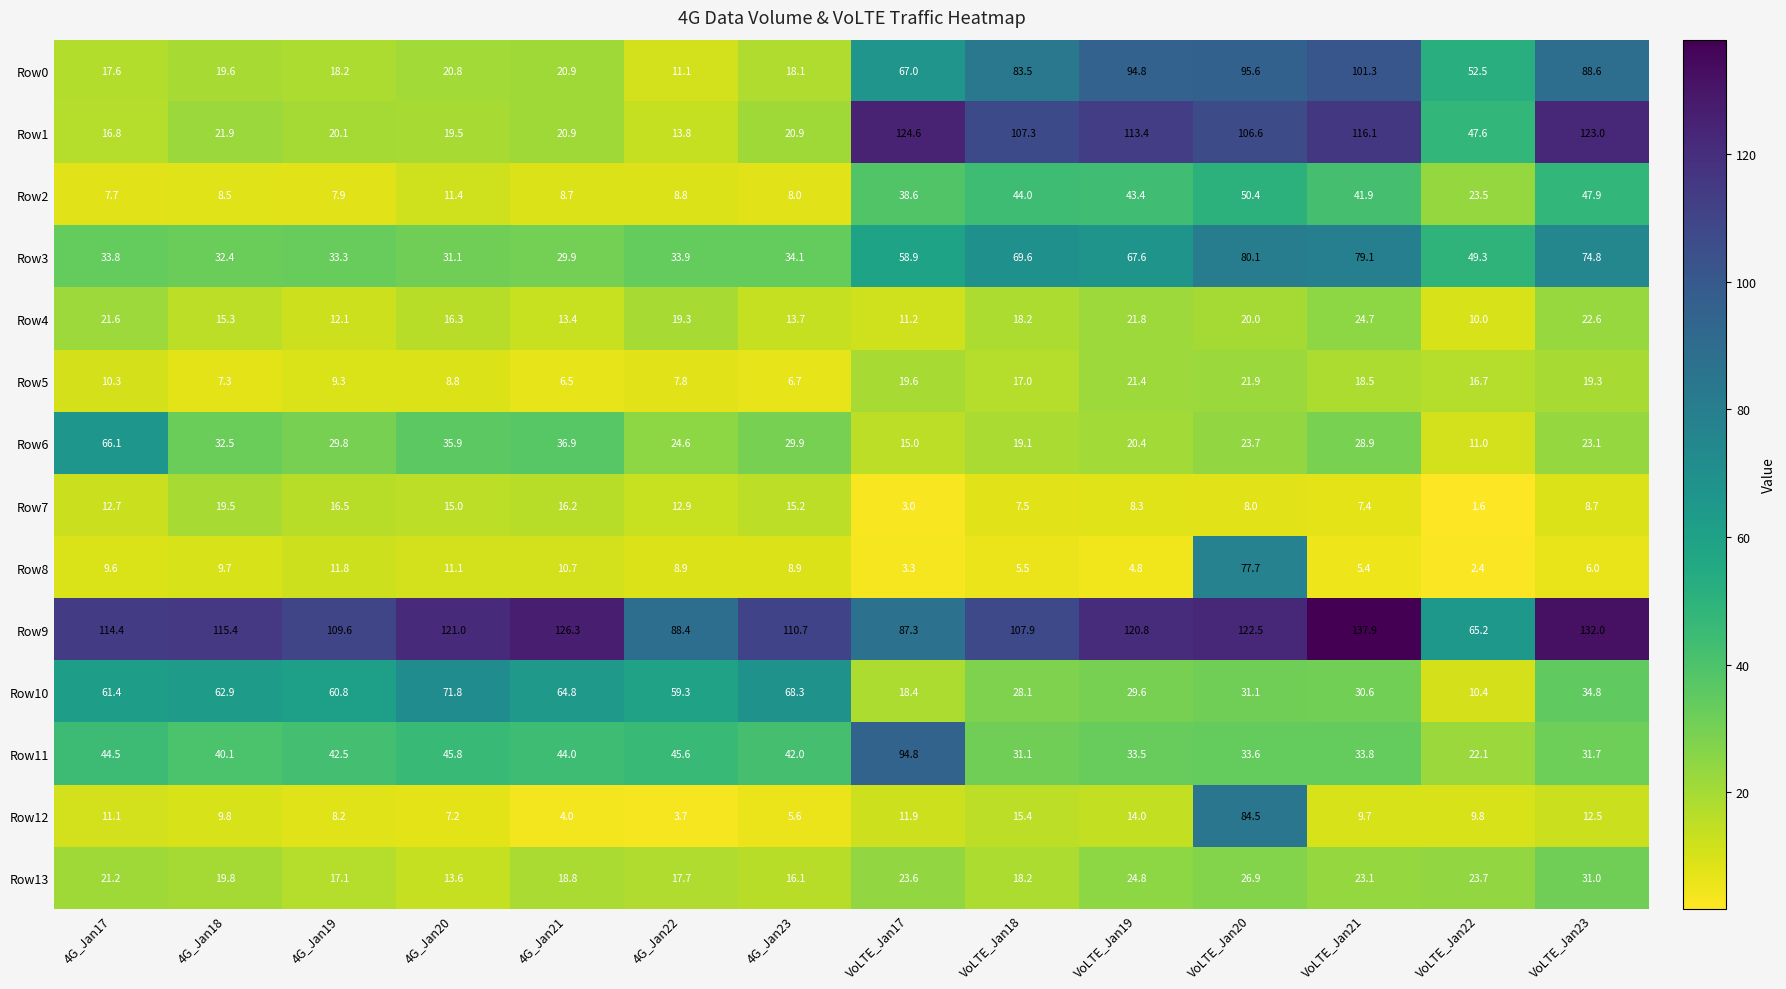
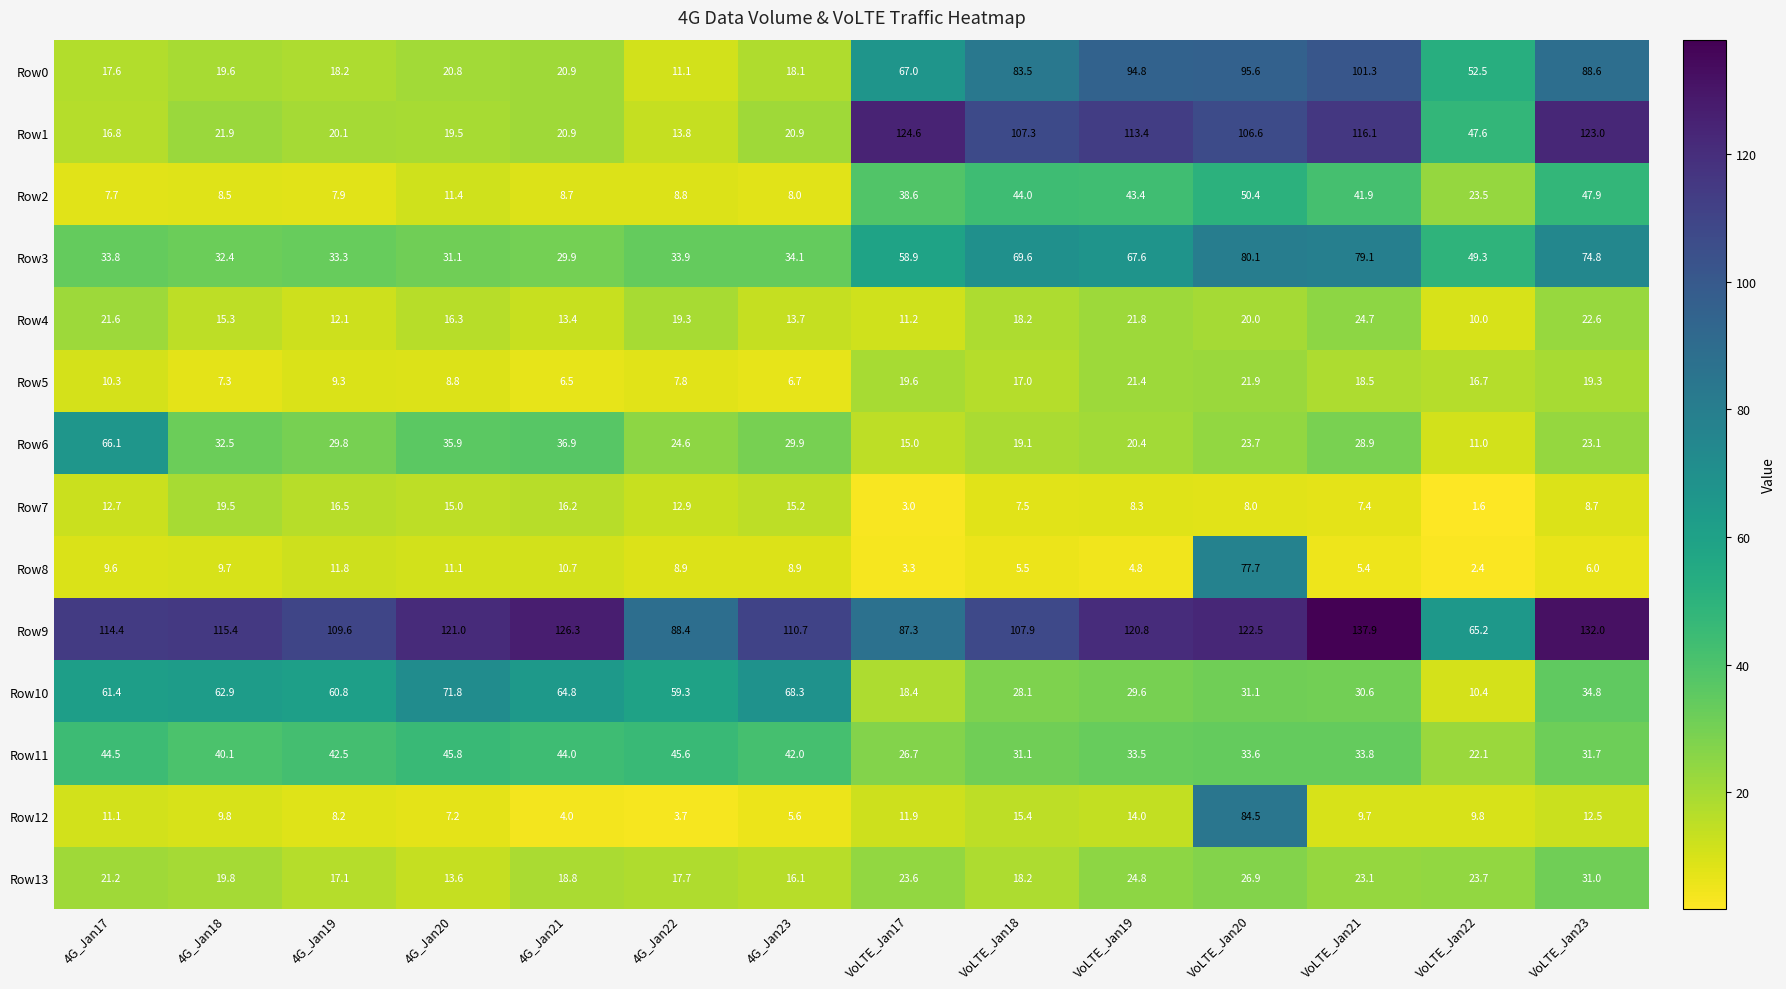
  {
    "Row0": {
      "4G_Jan17": 17.6,
      "4G_Jan18": 19.6,
      "4G_Jan19": 18.2,
      "4G_Jan20": 20.8,
      "4G_Jan21": 20.9,
      "4G_Jan22": 11.1,
      "4G_Jan23": 18.1,
      "VoLTE_Jan17": 67.0,
      "VoLTE_Jan18": 83.5,
      "VoLTE_Jan19": 94.8,
      "VoLTE_Jan20": 95.6,
      "VoLTE_Jan21": 101.3,
      "VoLTE_Jan22": 52.5,
      "VoLTE_Jan23": 88.6
    },
    "Row1": {
      "4G_Jan17": 16.8,
      "4G_Jan18": 21.9,
      "4G_Jan19": 20.1,
      "4G_Jan20": 19.5,
      "4G_Jan21": 20.9,
      "4G_Jan22": 13.8,
      "4G_Jan23": 20.9,
      "VoLTE_Jan17": 124.6,
      "VoLTE_Jan18": 107.3,
      "VoLTE_Jan19": 113.4,
      "VoLTE_Jan20": 106.6,
      "VoLTE_Jan21": 116.1,
      "VoLTE_Jan22": 47.6,
      "VoLTE_Jan23": 123.0
    },
    "Row2": {
      "4G_Jan17": 7.7,
      "4G_Jan18": 8.5,
      "4G_Jan19": 7.9,
      "4G_Jan20": 11.4,
      "4G_Jan21": 8.7,
      "4G_Jan22": 8.8,
      "4G_Jan23": 8.0,
      "VoLTE_Jan17": 38.6,
      "VoLTE_Jan18": 44.0,
      "VoLTE_Jan19": 43.4,
      "VoLTE_Jan20": 50.4,
      "VoLTE_Jan21": 41.9,
      "VoLTE_Jan22": 23.5,
      "VoLTE_Jan23": 47.9
    },
    "Row3": {
      "4G_Jan17": 33.8,
      "4G_Jan18": 32.4,
      "4G_Jan19": 33.3,
      "4G_Jan20": 31.1,
      "4G_Jan21": 29.9,
      "4G_Jan22": 33.9,
      "4G_Jan23": 34.1,
      "VoLTE_Jan17": 58.9,
      "VoLTE_Jan18": 69.6,
      "VoLTE_Jan19": 67.6,
      "VoLTE_Jan20": 80.1,
      "VoLTE_Jan21": 79.1,
      "VoLTE_Jan22": 49.3,
      "VoLTE_Jan23": 74.8
    },
    "Row4": {
      "4G_Jan17": 21.6,
      "4G_Jan18": 15.3,
      "4G_Jan19": 12.1,
      "4G_Jan20": 16.3,
      "4G_Jan21": 13.4,
      "4G_Jan22": 19.3,
      "4G_Jan23": 13.7,
      "VoLTE_Jan17": 11.2,
      "VoLTE_Jan18": 18.2,
      "VoLTE_Jan19": 21.8,
      "VoLTE_Jan20": 20.0,
      "VoLTE_Jan21": 24.7,
      "VoLTE_Jan22": 10.0,
      "VoLTE_Jan23": 22.6
    },
    "Row5": {
      "4G_Jan17": 10.3,
      "4G_Jan18": 7.3,
      "4G_Jan19": 9.3,
      "4G_Jan20": 8.8,
      "4G_Jan21": 6.5,
      "4G_Jan22": 7.8,
      "4G_Jan23": 6.7,
      "VoLTE_Jan17": 19.6,
      "VoLTE_Jan18": 17.0,
      "VoLTE_Jan19": 21.4,
      "VoLTE_Jan20": 21.9,
      "VoLTE_Jan21": 18.5,
      "VoLTE_Jan22": 16.7,
      "VoLTE_Jan23": 19.3
    },
    "Row6": {
      "4G_Jan17": 66.1,
      "4G_Jan18": 32.5,
      "4G_Jan19": 29.8,
      "4G_Jan20": 35.9,
      "4G_Jan21": 36.9,
      "4G_Jan22": 24.6,
      "4G_Jan23": 29.9,
      "VoLTE_Jan17": 15.0,
      "VoLTE_Jan18": 19.1,
      "VoLTE_Jan19": 20.4,
      "VoLTE_Jan20": 23.7,
      "VoLTE_Jan21": 28.9,
      "VoLTE_Jan22": 11.0,
      "VoLTE_Jan23": 23.1
    },
    "Row7": {
      "4G_Jan17": 12.7,
      "4G_Jan18": 19.5,
      "4G_Jan19": 16.5,
      "4G_Jan20": 15.0,
      "4G_Jan21": 16.2,
      "4G_Jan22": 12.9,
      "4G_Jan23": 15.2,
      "VoLTE_Jan17": 3.0,
      "VoLTE_Jan18": 7.5,
      "VoLTE_Jan19": 8.3,
      "VoLTE_Jan20": 8.0,
      "VoLTE_Jan21": 7.4,
      "VoLTE_Jan22": 1.6,
      "VoLTE_Jan23": 8.7
    },
    "Row8": {
      "4G_Jan17": 9.6,
      "4G_Jan18": 9.7,
      "4G_Jan19": 11.8,
      "4G_Jan20": 11.1,
      "4G_Jan21": 10.7,
      "4G_Jan22": 8.9,
      "4G_Jan23": 8.9,
      "VoLTE_Jan17": 3.3,
      "VoLTE_Jan18": 5.5,
      "VoLTE_Jan19": 4.8,
      "VoLTE_Jan20": 77.7,
      "VoLTE_Jan21": 5.4,
      "VoLTE_Jan22": 2.4,
      "VoLTE_Jan23": 6.0
    },
    "Row9": {
      "4G_Jan17": 114.4,
      "4G_Jan18": 115.4,
      "4G_Jan19": 109.6,
      "4G_Jan20": 121.0,
      "4G_Jan21": 126.3,
      "4G_Jan22": 88.4,
      "4G_Jan23": 110.7,
      "VoLTE_Jan17": 87.3,
      "VoLTE_Jan18": 107.9,
      "VoLTE_Jan19": 120.8,
      "VoLTE_Jan20": 122.5,
      "VoLTE_Jan21": 137.9,
      "VoLTE_Jan22": 65.2,
      "VoLTE_Jan23": 132.0
    },
    "Row10": {
      "4G_Jan17": 61.4,
      "4G_Jan18": 62.9,
      "4G_Jan19": 60.8,
      "4G_Jan20": 71.8,
      "4G_Jan21": 64.8,
      "4G_Jan22": 59.3,
      "4G_Jan23": 68.3,
      "VoLTE_Jan17": 18.4,
      "VoLTE_Jan18": 28.1,
      "VoLTE_Jan19": 29.6,
      "VoLTE_Jan20": 31.1,
      "VoLTE_Jan21": 30.6,
      "VoLTE_Jan22": 10.4,
      "VoLTE_Jan23": 34.8
    },
    "Row11": {
      "4G_Jan17": 44.5,
      "4G_Jan18": 40.1,
      "4G_Jan19": 42.5,
      "4G_Jan20": 45.8,
      "4G_Jan21": 44.0,
      "4G_Jan22": 45.6,
      "4G_Jan23": 42.0,
-     "VoLTE_Jan17": 94.8,
+     "VoLTE_Jan17": 26.7,
      "VoLTE_Jan18": 31.1,
      "VoLTE_Jan19": 33.5,
      "VoLTE_Jan20": 33.6,
      "VoLTE_Jan21": 33.8,
      "VoLTE_Jan22": 22.1,
      "VoLTE_Jan23": 31.7
    },
    "Row12": {
      "4G_Jan17": 11.1,
      "4G_Jan18": 9.8,
      "4G_Jan19": 8.2,
      "4G_Jan20": 7.2,
      "4G_Jan21": 4.0,
      "4G_Jan22": 3.7,
      "4G_Jan23": 5.6,
      "VoLTE_Jan17": 11.9,
      "VoLTE_Jan18": 15.4,
      "VoLTE_Jan19": 14.0,
      "VoLTE_Jan20": 84.5,
      "VoLTE_Jan21": 9.7,
      "VoLTE_Jan22": 9.8,
      "VoLTE_Jan23": 12.5
    },
    "Row13": {
      "4G_Jan17": 21.2,
      "4G_Jan18": 19.8,
      "4G_Jan19": 17.1,
      "4G_Jan20": 13.6,
      "4G_Jan21": 18.8,
      "4G_Jan22": 17.7,
      "4G_Jan23": 16.1,
      "VoLTE_Jan17": 23.6,
      "VoLTE_Jan18": 18.2,
      "VoLTE_Jan19": 24.8,
      "VoLTE_Jan20": 26.9,
      "VoLTE_Jan21": 23.1,
      "VoLTE_Jan22": 23.7,
      "VoLTE_Jan23": 31.0
    }
  }
